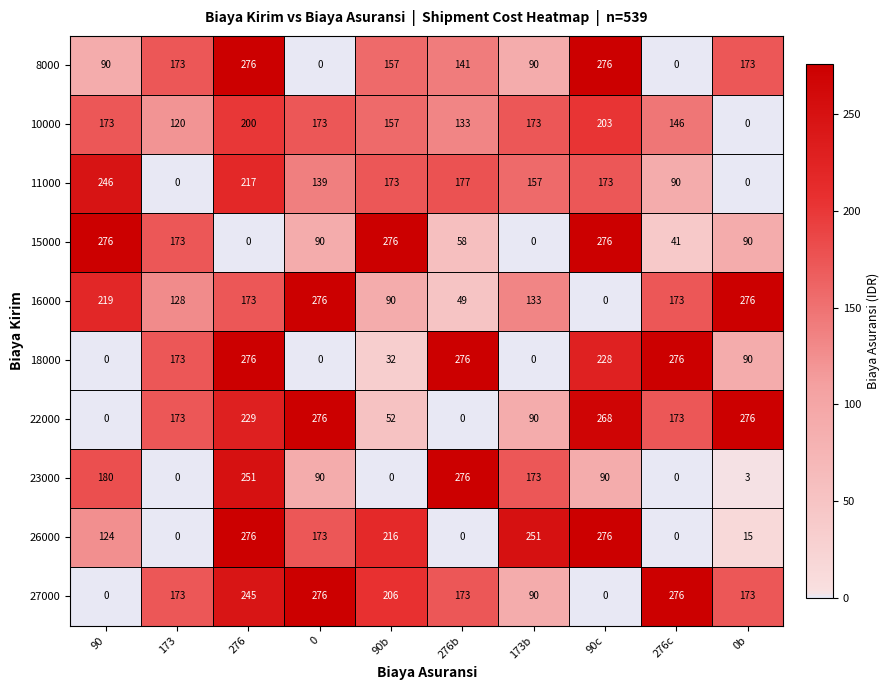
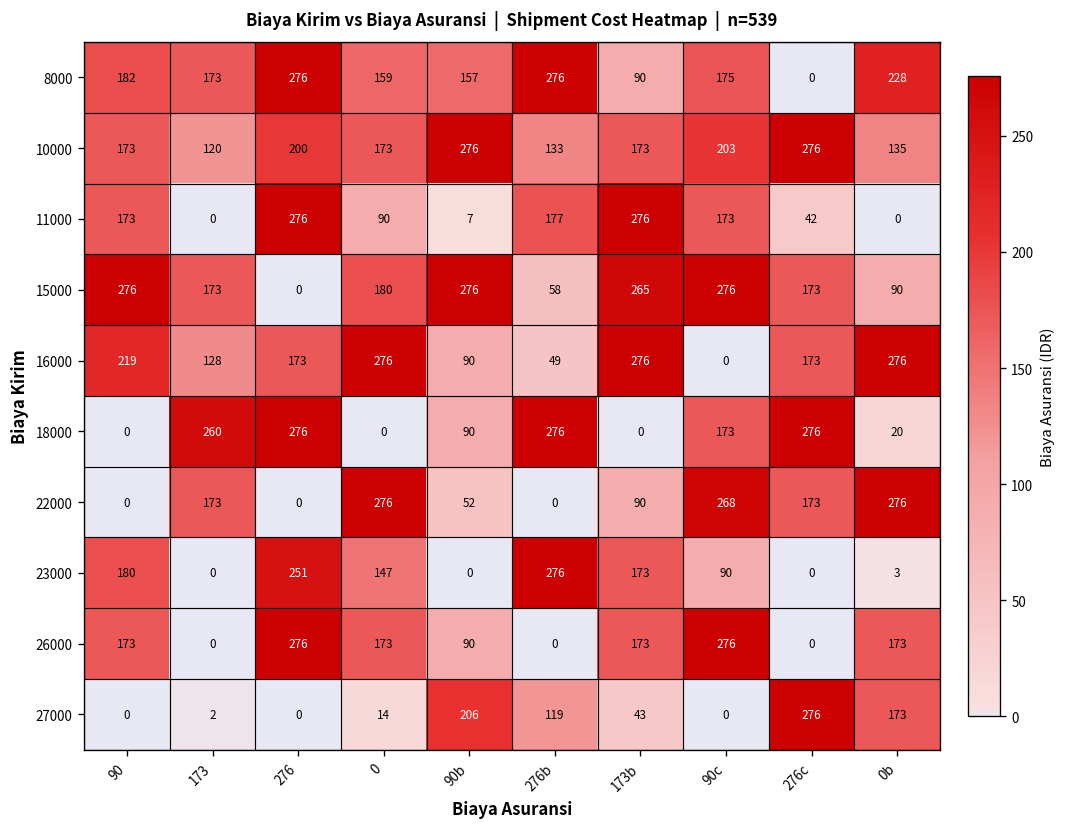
  {
    "8000": {
-     "90": 90,
+     "90": 182,
      "173": 173,
      "276": 276,
-     "0": 0,
+     "0": 159,
      "90b": 157,
-     "276b": 141,
+     "276b": 276,
      "173b": 90,
-     "90c": 276,
+     "90c": 175,
      "276c": 0,
-     "0b": 173
+     "0b": 228
    },
    "10000": {
      "90": 173,
      "173": 120,
      "276": 200,
      "0": 173,
-     "90b": 157,
+     "90b": 276,
      "276b": 133,
      "173b": 173,
      "90c": 203,
-     "276c": 146,
-     "0b": 0
+     "276c": 276,
+     "0b": 135
    },
    "11000": {
-     "90": 246,
+     "90": 173,
      "173": 0,
-     "276": 217,
-     "0": 139,
-     "90b": 173,
+     "276": 276,
+     "0": 90,
+     "90b": 7,
      "276b": 177,
-     "173b": 157,
+     "173b": 276,
      "90c": 173,
-     "276c": 90,
+     "276c": 42,
      "0b": 0
    },
    "15000": {
      "90": 276,
      "173": 173,
      "276": 0,
-     "0": 90,
+     "0": 180,
      "90b": 276,
      "276b": 58,
-     "173b": 0,
+     "173b": 265,
      "90c": 276,
-     "276c": 41,
+     "276c": 173,
      "0b": 90
    },
    "16000": {
      "90": 219,
      "173": 128,
      "276": 173,
      "0": 276,
      "90b": 90,
      "276b": 49,
-     "173b": 133,
+     "173b": 276,
      "90c": 0,
      "276c": 173,
      "0b": 276
    },
    "18000": {
      "90": 0,
-     "173": 173,
+     "173": 260,
      "276": 276,
      "0": 0,
-     "90b": 32,
+     "90b": 90,
      "276b": 276,
      "173b": 0,
-     "90c": 228,
+     "90c": 173,
      "276c": 276,
-     "0b": 90
+     "0b": 20
    },
    "22000": {
      "90": 0,
      "173": 173,
-     "276": 229,
+     "276": 0,
      "0": 276,
      "90b": 52,
      "276b": 0,
      "173b": 90,
      "90c": 268,
      "276c": 173,
      "0b": 276
    },
    "23000": {
      "90": 180,
      "173": 0,
      "276": 251,
-     "0": 90,
+     "0": 147,
      "90b": 0,
      "276b": 276,
      "173b": 173,
      "90c": 90,
      "276c": 0,
      "0b": 3
    },
    "26000": {
-     "90": 124,
+     "90": 173,
      "173": 0,
      "276": 276,
      "0": 173,
-     "90b": 216,
+     "90b": 90,
      "276b": 0,
-     "173b": 251,
+     "173b": 173,
      "90c": 276,
      "276c": 0,
-     "0b": 15
+     "0b": 173
    },
    "27000": {
      "90": 0,
-     "173": 173,
-     "276": 245,
-     "0": 276,
+     "173": 2,
+     "276": 0,
+     "0": 14,
      "90b": 206,
-     "276b": 173,
-     "173b": 90,
+     "276b": 119,
+     "173b": 43,
      "90c": 0,
      "276c": 276,
      "0b": 173
    }
  }
